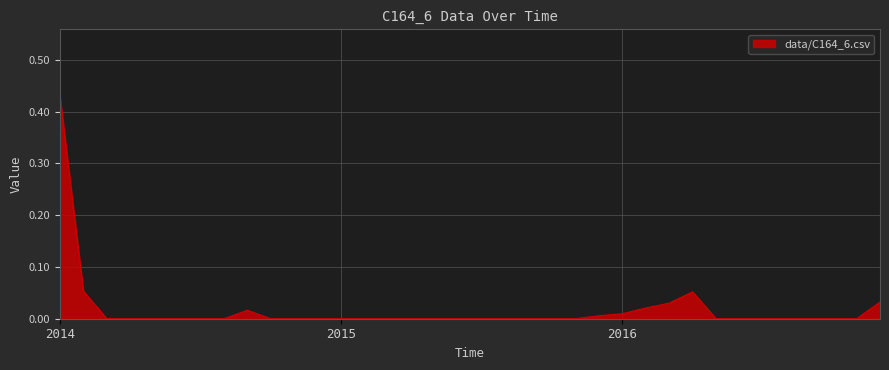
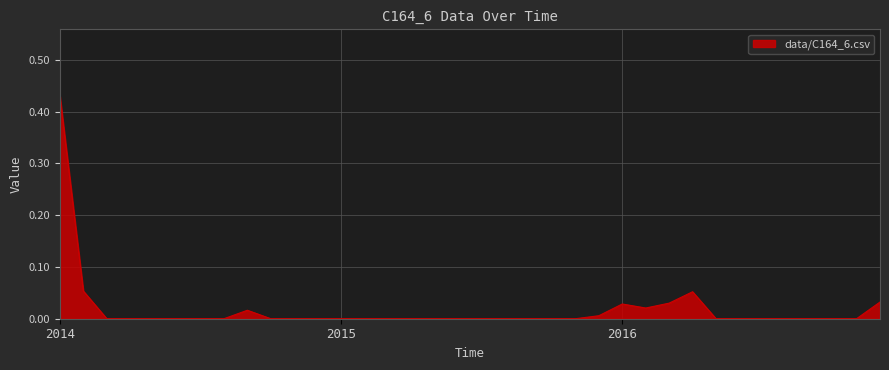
  {
    "2014": 0.43,
    "2015": 0.00,
-   "2016": 0.01
+   "2016": 0.03
  }
